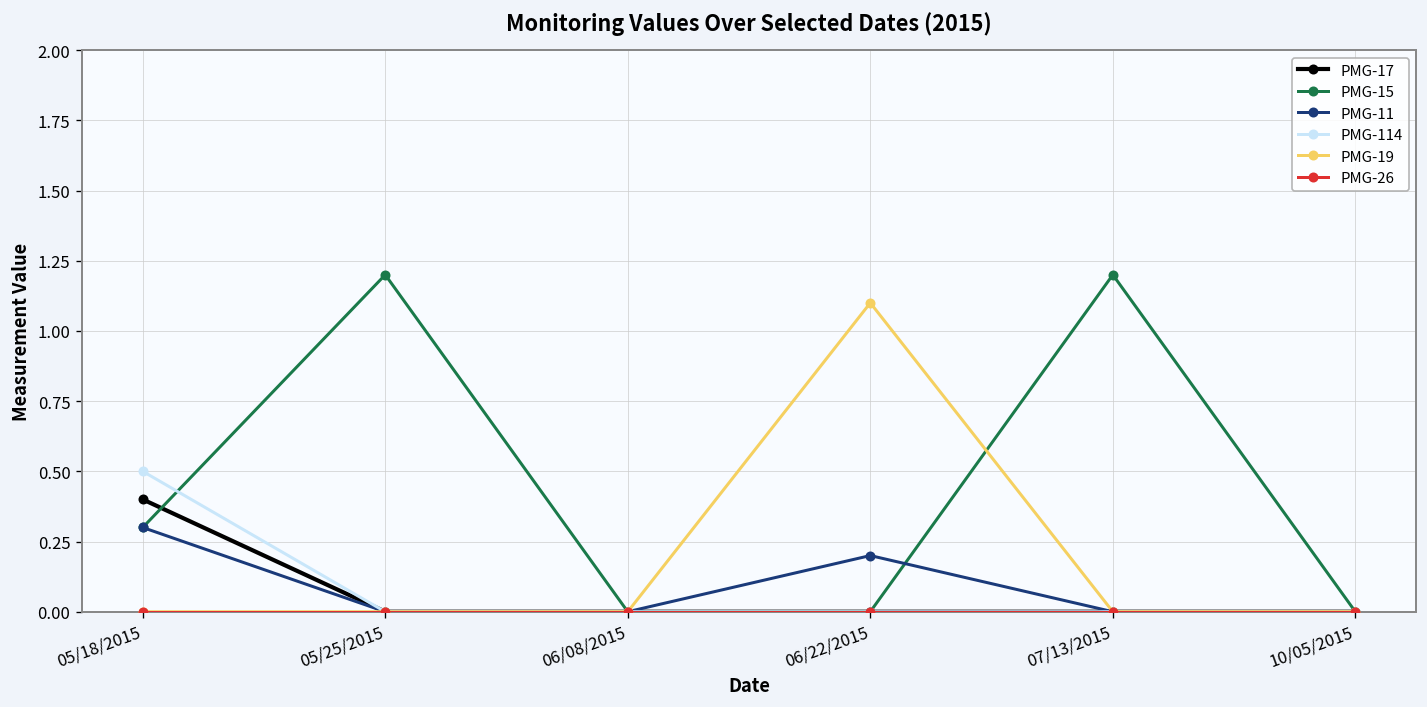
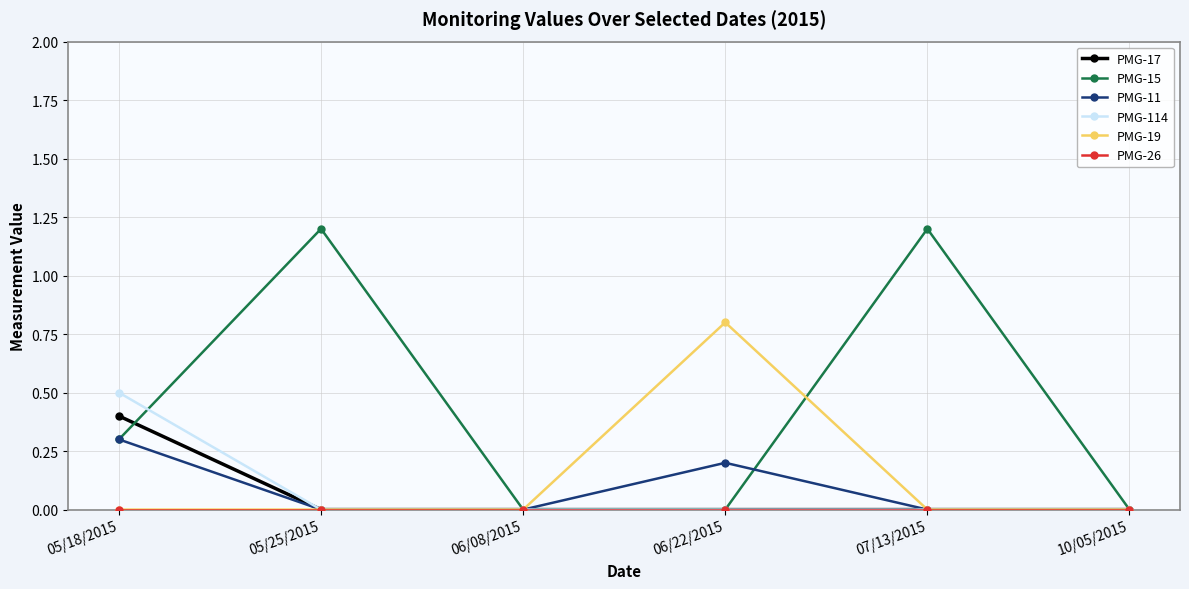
  {
    "PMG-17": {
      "05/18/2015": 0.4
    },
    "PMG-15": {
      "05/25/2015": 1.2,
      "07/13/2015": 1.2
    },
    "PMG-11": {
      "06/22/2015": 0.2
    },
    "PMG-114": {
      "05/18/2015": 0.5
    },
    "PMG-19": {
-     "06/22/2015": 1.1
+     "06/22/2015": 0.8
    }
  }
